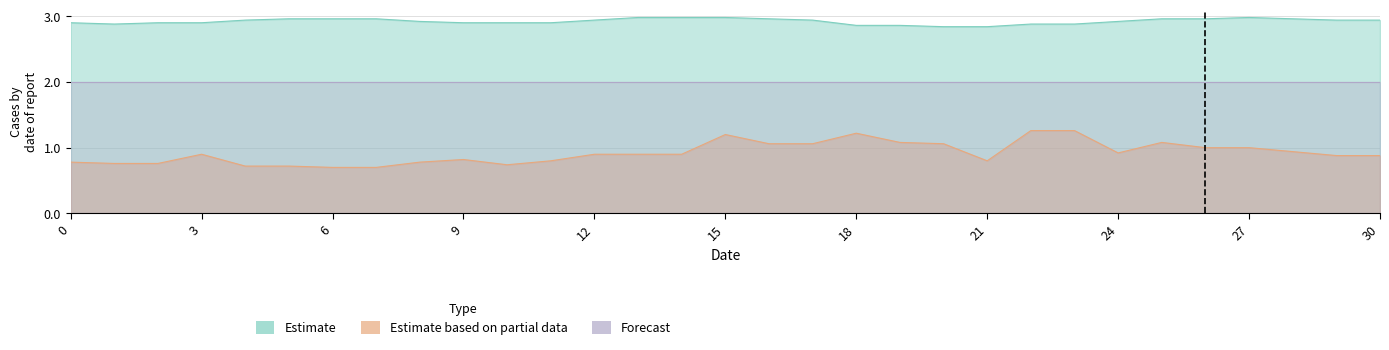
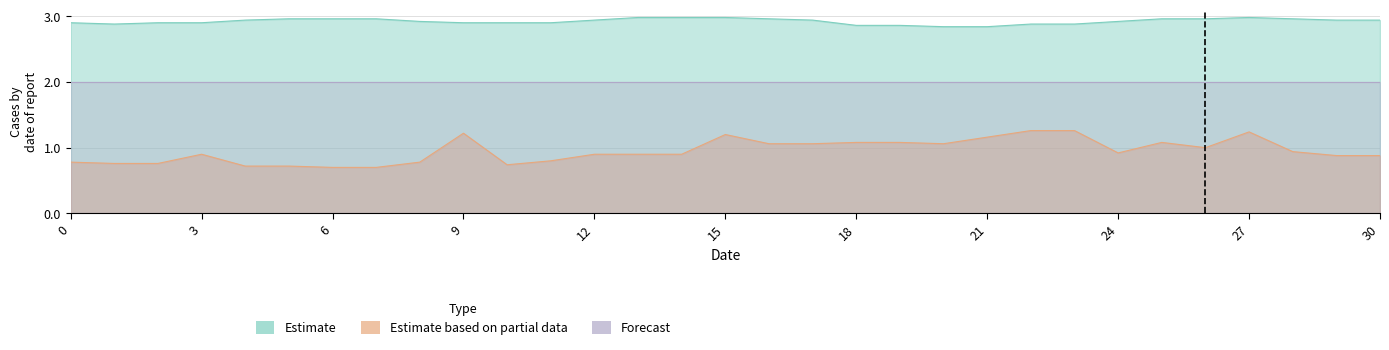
  {
    "Estimate based on partial data": {
      "0": 0.8,
      "3": 0.9,
      "6": 0.7,
-     "9": 0.8,
+     "9": 1.2,
      "12": 0.9,
      "15": 1.2,
-     "18": 1.2,
-     "21": 0.8,
+     "18": 1.1,
+     "21": 1.2,
      "24": 0.9,
-     "27": 1.0,
+     "27": 1.2,
      "30": 0.9
    }
  }
